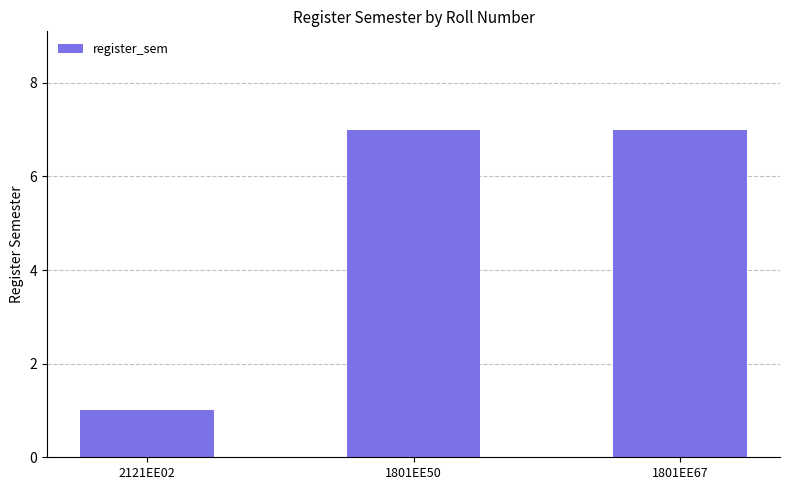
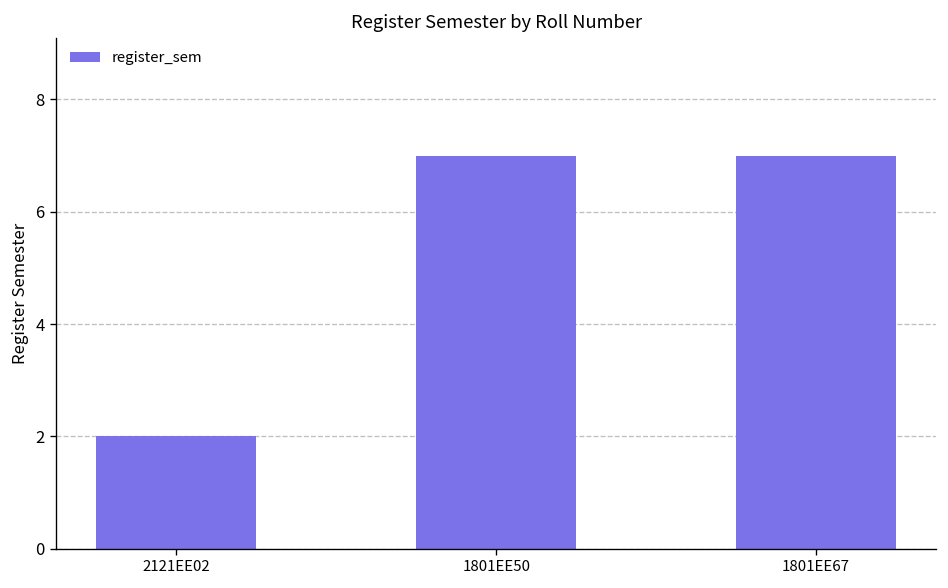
  {
-   "2121EE02": 1,
+   "2121EE02": 2,
    "1801EE50": 7,
    "1801EE67": 7
  }
